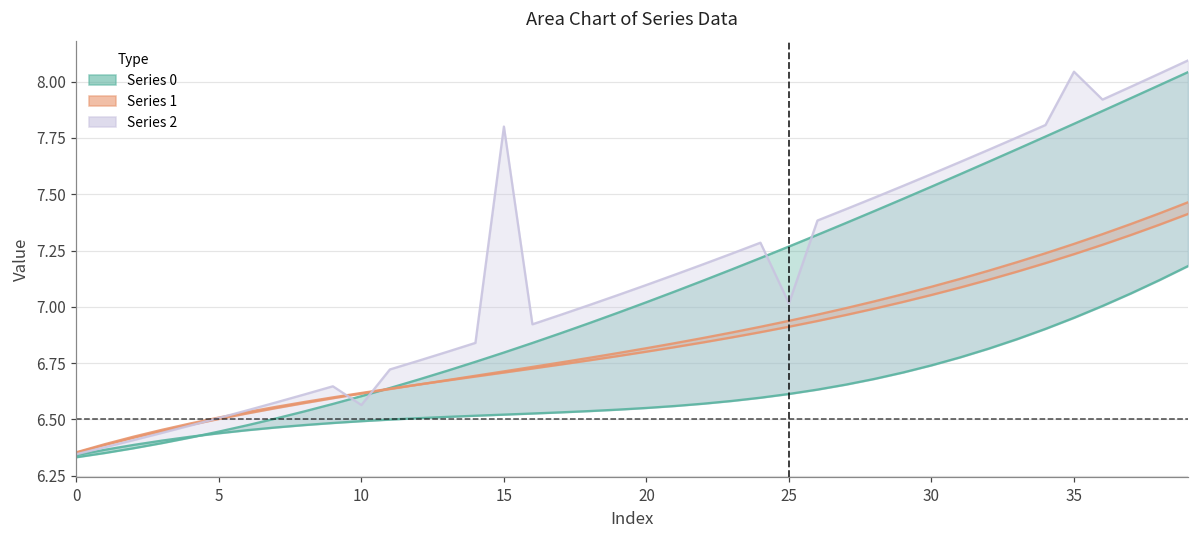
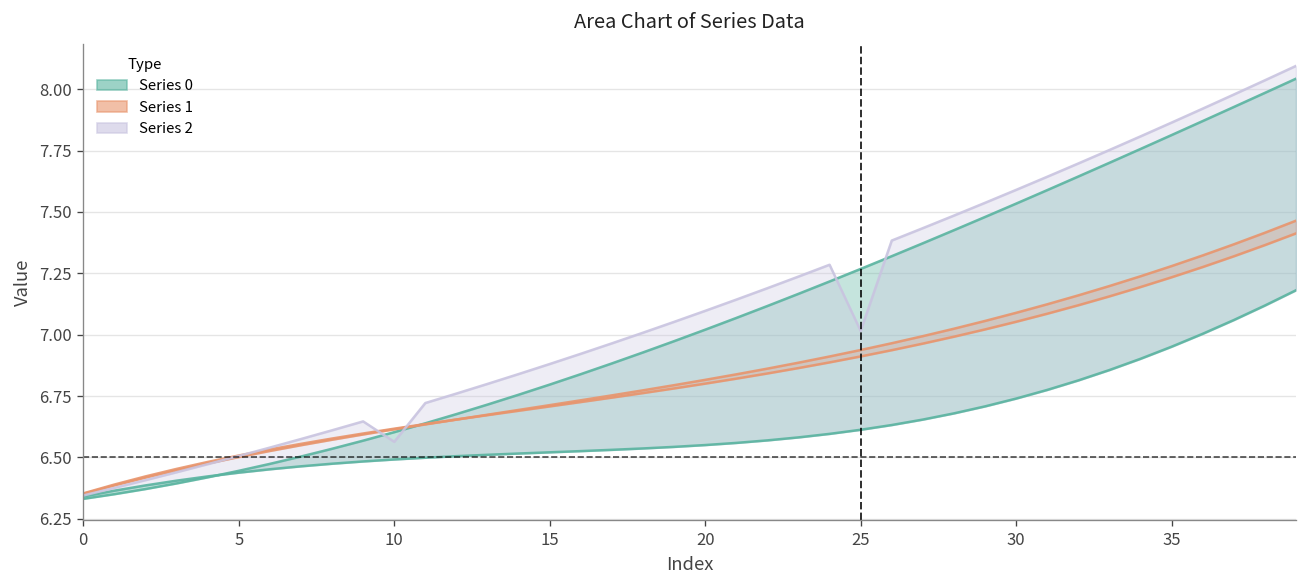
  {
    "Series 2": {
      "10": 6.56,
-     "15": 7.80,
+     "15": 6.88,
      "20": 7.10,
      "25": 7.02,
      "30": 7.59,
-     "35": 8.04
+     "35": 7.86
    }
  }
